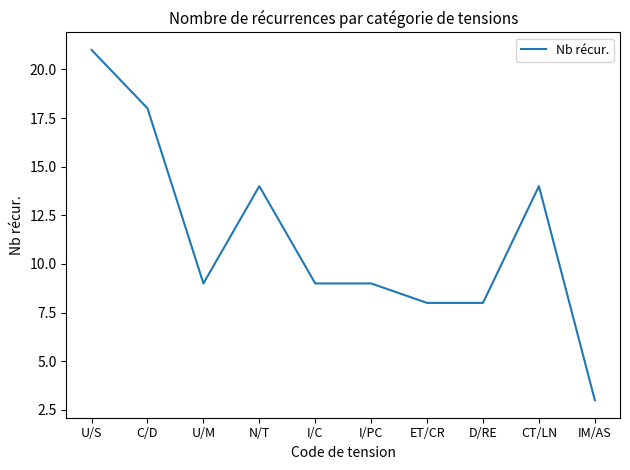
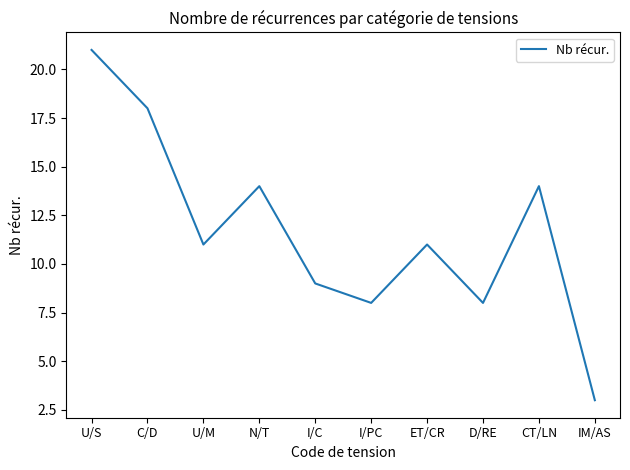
  {
    "U/S": 21,
    "C/D": 18,
-   "U/M": 9,
+   "U/M": 11,
    "N/T": 14,
    "I/C": 9,
-   "I/PC": 9,
-   "ET/CR": 8,
+   "I/PC": 8,
+   "ET/CR": 11,
    "D/RE": 8,
    "CT/LN": 14,
    "IM/AS": 3
  }
